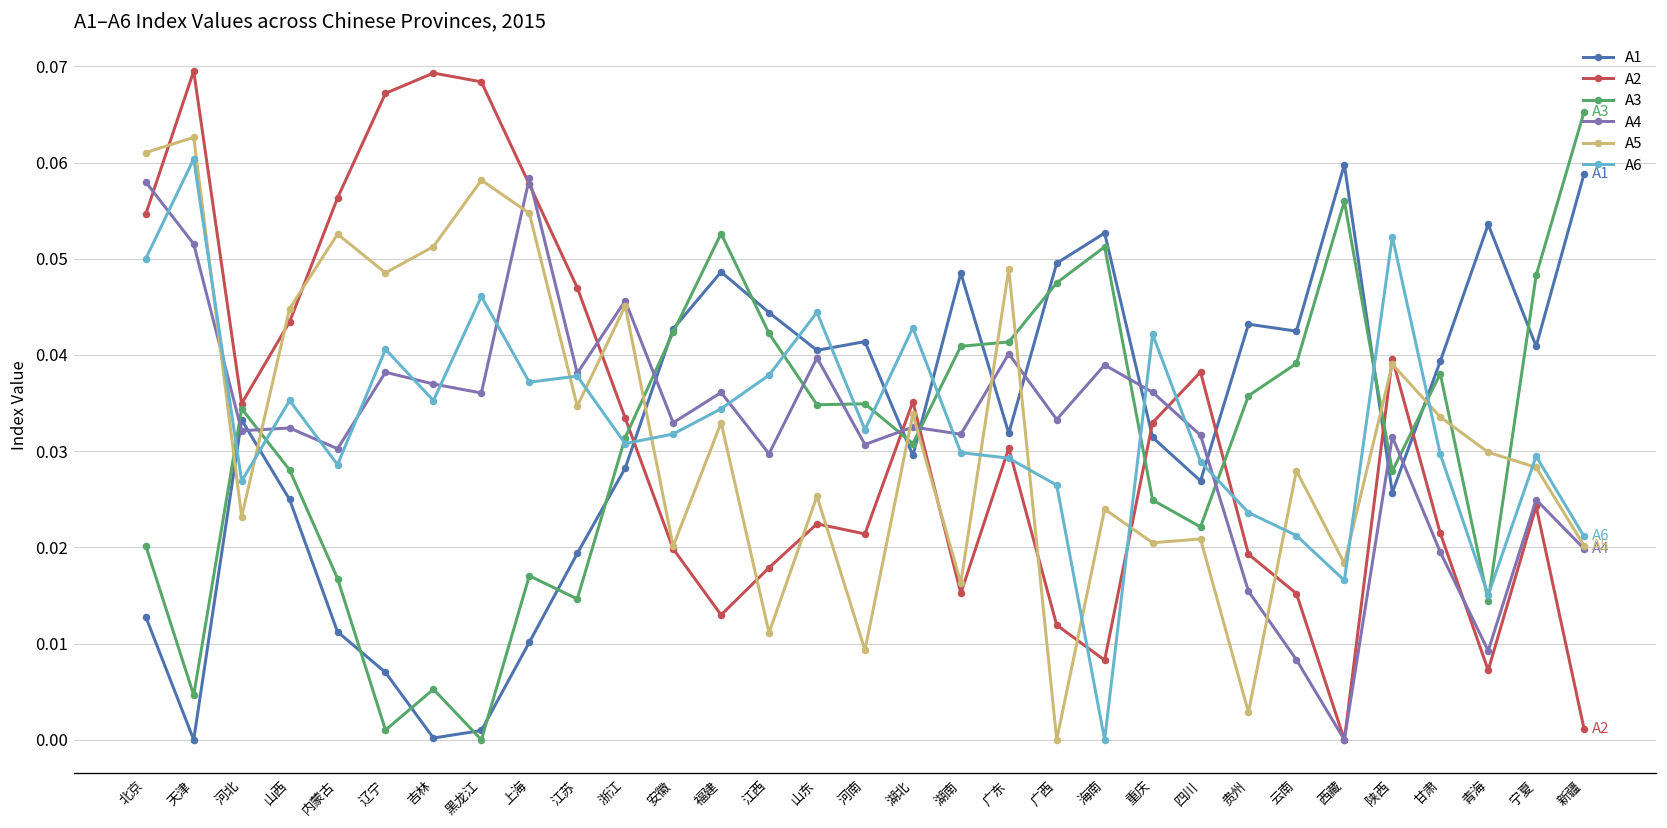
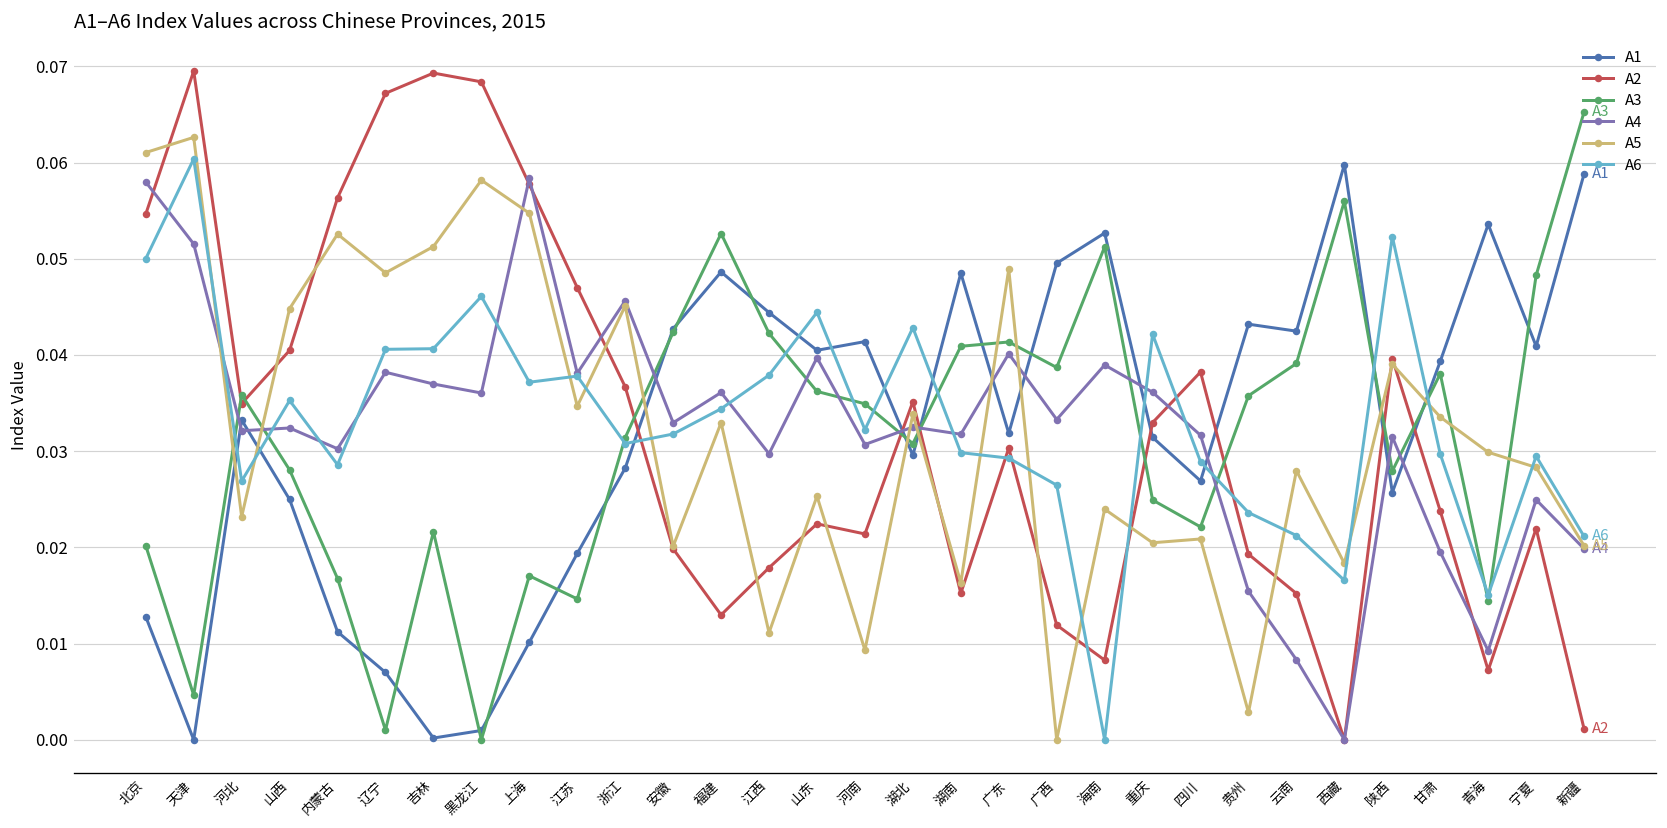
  {
    "A2": {
      "北京": 0.055,
      "天津": 0.070,
      "河北": 0.035,
-     "山西": 0.043,
+     "山西": 0.040,
      "内蒙古": 0.056,
      "辽宁": 0.067,
      "吉林": 0.069,
      "黑龙江": 0.068,
      "上海": 0.058,
      "江苏": 0.047,
-     "浙江": 0.033,
+     "浙江": 0.037,
      "福建": 0.013,
      "江西": 0.018,
      "山东": 0.022,
      "河南": 0.021,
      "湖北": 0.035,
      "湖南": 0.015,
      "广东": 0.030,
      "广西": 0.012,
      "海南": 0.008,
      "重庆": 0.033,
      "四川": 0.038,
      "贵州": 0.019,
      "云南": 0.015,
      "陕西": 0.040,
-     "甘肃": 0.021,
+     "甘肃": 0.024,
      "青海": 0.007,
-     "宁夏": 0.024,
+     "宁夏": 0.022,
      "新疆": 0.001
    },
    "A3": {
      "北京": 0.020,
      "天津": 0.005,
-     "河北": 0.034,
+     "河北": 0.036,
      "山西": 0.028,
      "内蒙古": 0.017,
      "辽宁": 0.001,
-     "吉林": 0.005,
+     "吉林": 0.022,
      "黑龙江": 0.000,
      "上海": 0.017,
      "江苏": 0.015,
      "浙江": 0.031,
      "安徽": 0.042,
      "福建": 0.053,
      "江西": 0.042,
-     "山东": 0.035,
+     "山东": 0.036,
      "河南": 0.035,
      "湖北": 0.031,
      "湖南": 0.041,
      "广东": 0.041,
-     "广西": 0.047,
+     "广西": 0.039,
      "海南": 0.051,
      "重庆": 0.025,
      "四川": 0.022,
      "贵州": 0.036,
      "云南": 0.039,
      "西藏": 0.056,
      "陕西": 0.028,
      "甘肃": 0.038,
      "青海": 0.014,
      "宁夏": 0.048,
      "新疆": 0.065
    },
    "A5": {
      "北京": 0.061,
      "天津": 0.063,
      "河北": 0.023,
      "山西": 0.045,
      "内蒙古": 0.053,
      "辽宁": 0.049,
      "吉林": 0.051,
      "黑龙江": 0.058,
      "上海": 0.055,
      "江苏": 0.035,
      "浙江": 0.045,
      "福建": 0.033,
      "江西": 0.011,
      "山东": 0.025,
      "河南": 0.009,
      "湖北": 0.034,
      "湖南": 0.016,
      "广东": 0.049,
      "广西": 0.000,
      "海南": 0.024,
      "重庆": 0.020,
      "四川": 0.021,
      "贵州": 0.003,
      "云南": 0.028,
      "西藏": 0.018,
      "陕西": 0.039,
      "甘肃": 0.034,
      "青海": 0.030,
      "宁夏": 0.028
    },
    "A6": {
      "北京": 0.050,
      "天津": 0.060,
      "河北": 0.027,
      "山西": 0.035,
      "内蒙古": 0.029,
      "辽宁": 0.041,
-     "吉林": 0.035,
+     "吉林": 0.041,
      "黑龙江": 0.046,
      "上海": 0.037,
      "浙江": 0.031,
      "安徽": 0.032,
      "福建": 0.034,
      "江西": 0.038,
      "山东": 0.044,
      "河南": 0.032,
      "湖北": 0.043,
      "湖南": 0.030,
      "广东": 0.029,
      "广西": 0.026,
      "海南": 0.000,
      "重庆": 0.042,
      "四川": 0.029,
      "贵州": 0.024,
      "云南": 0.021,
      "西藏": 0.017,
      "陕西": 0.052,
      "甘肃": 0.030,
      "青海": 0.015,
      "宁夏": 0.029,
      "新疆": 0.021
    }
  }
